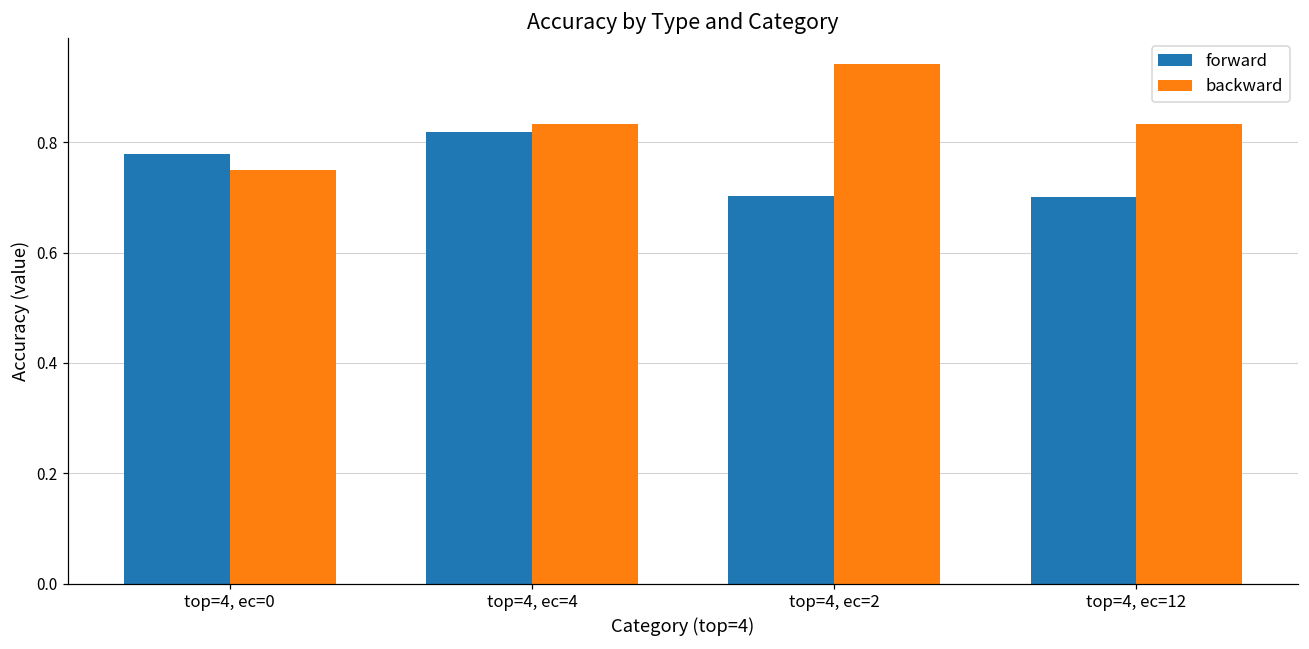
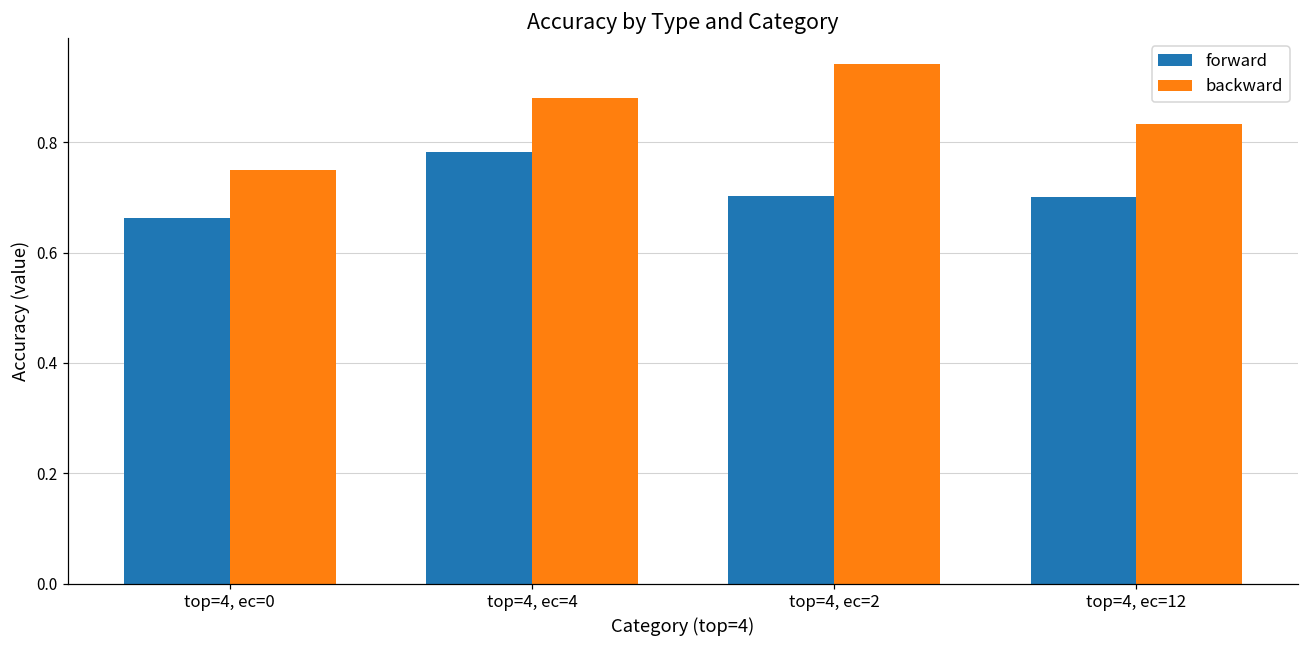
  {
    "forward": {
-     "top=4, ec=0": 0.78,
-     "top=4, ec=4": 0.82,
+     "top=4, ec=0": 0.66,
+     "top=4, ec=4": 0.78,
      "top=4, ec=2": 0.70,
      "top=4, ec=12": 0.70
    },
    "backward": {
      "top=4, ec=0": 0.75,
-     "top=4, ec=4": 0.83,
+     "top=4, ec=4": 0.88,
      "top=4, ec=2": 0.94,
      "top=4, ec=12": 0.83
    }
  }
